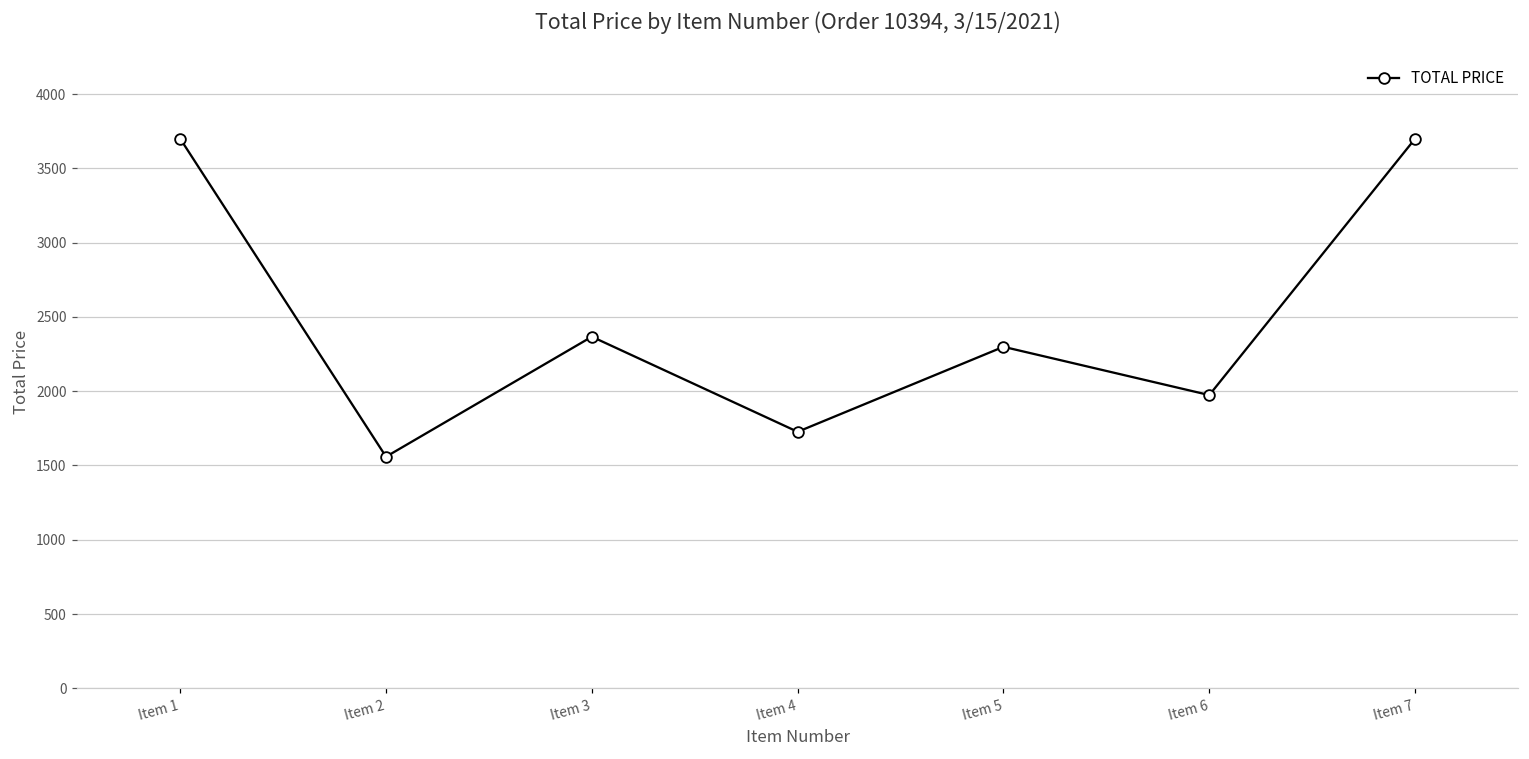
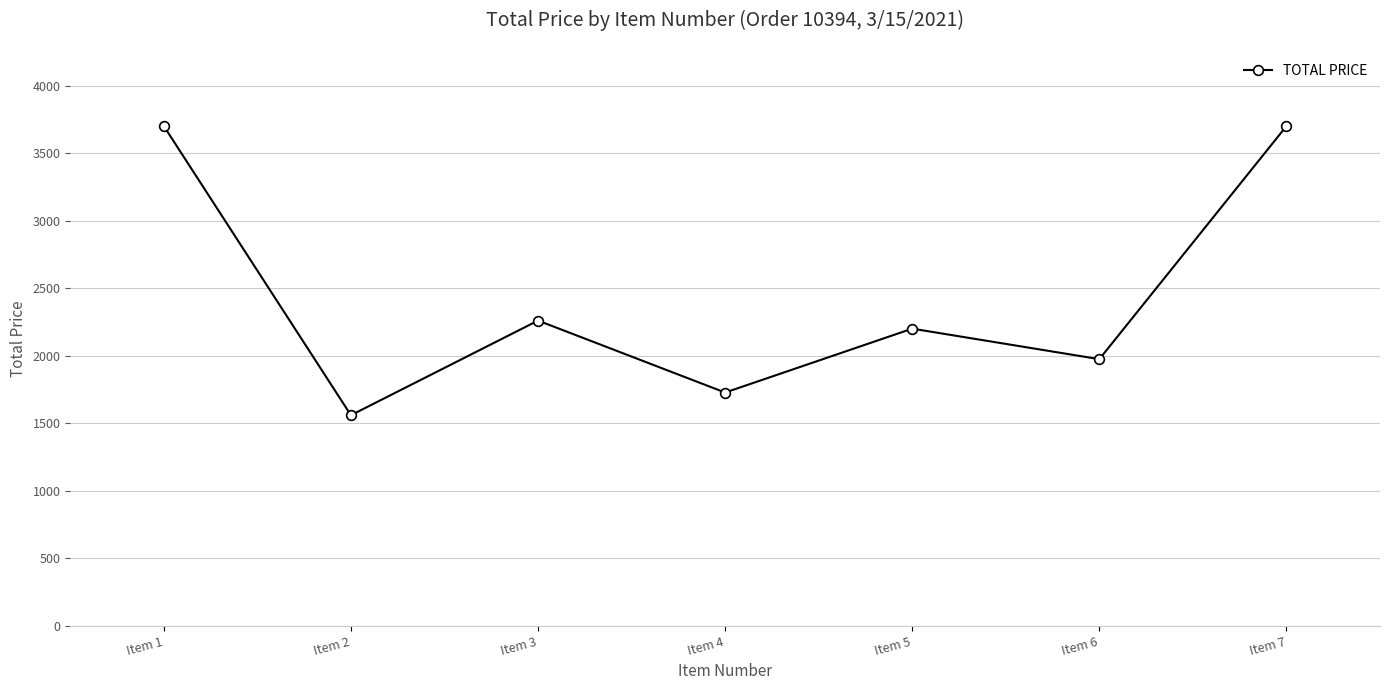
  {
    "Item 1": 3700,
    "Item 2": 1560,
-   "Item 3": 2370,
+   "Item 3": 2260,
    "Item 4": 1730,
-   "Item 5": 2300,
+   "Item 5": 2200,
    "Item 6": 1970,
    "Item 7": 3700
  }
